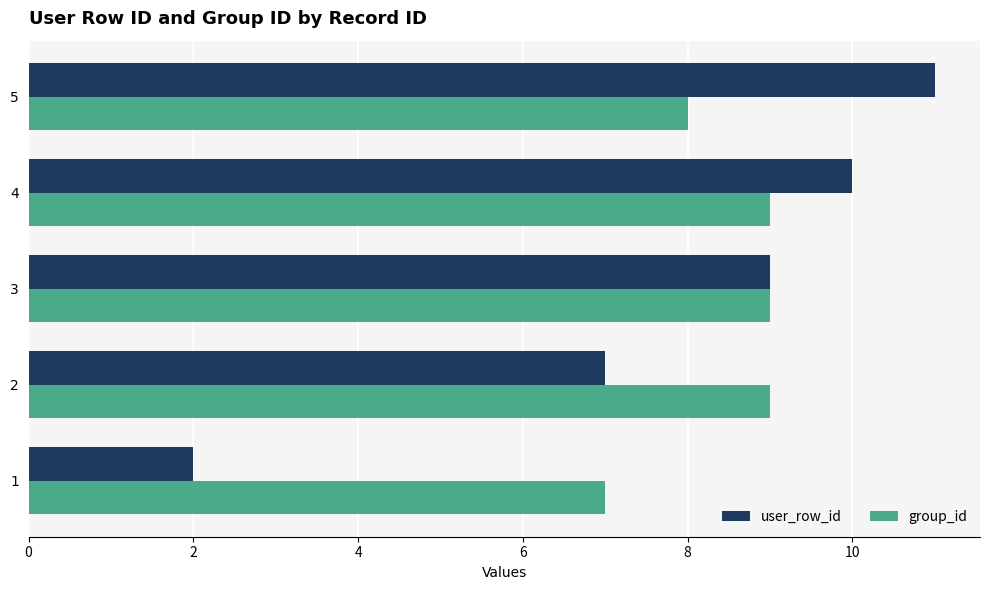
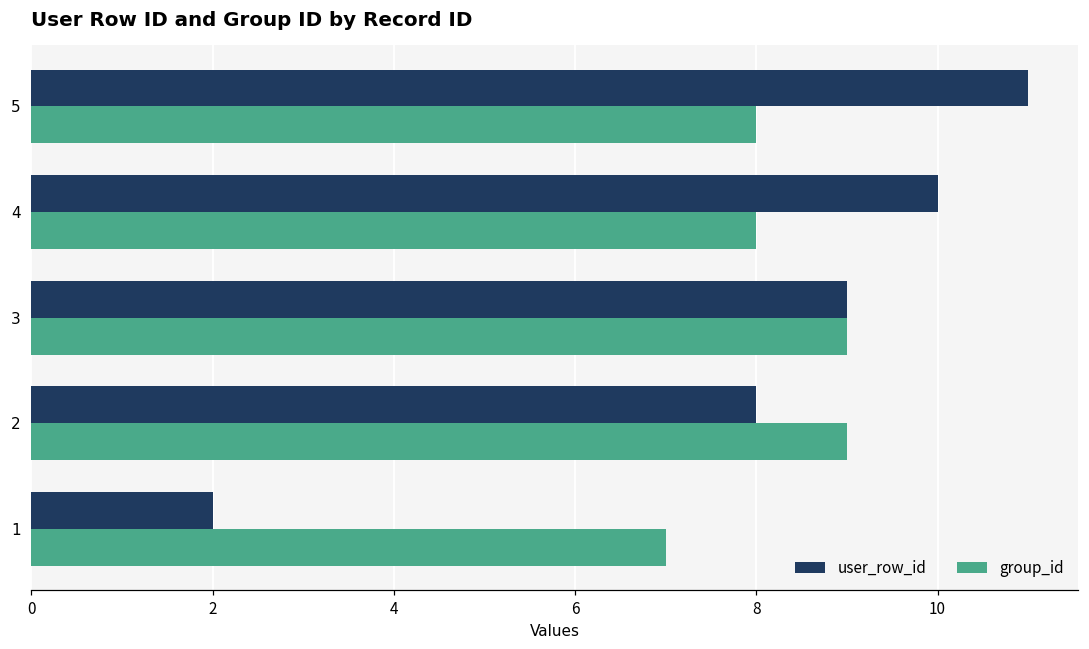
  {
    "user_row_id": {
      "5": 11,
      "4": 10,
      "3": 9,
-     "2": 7,
+     "2": 8,
      "1": 2
    },
    "group_id": {
      "5": 8,
-     "4": 9,
+     "4": 8,
      "3": 9,
      "2": 9,
      "1": 7
    }
  }
